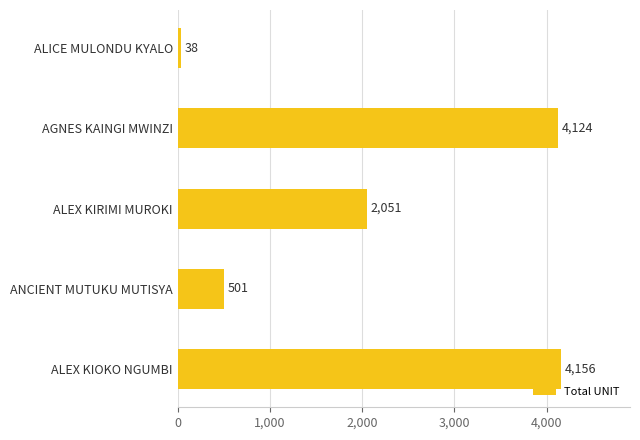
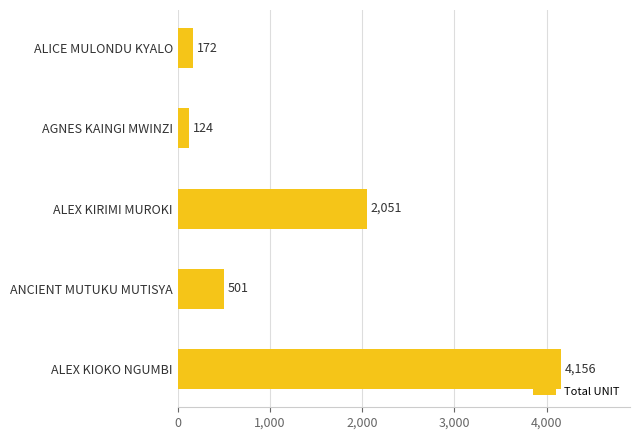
  {
-   "ALICE MULONDU KYALO": "38",
-   "AGNES KAINGI MWINZI": "4,124",
+   "ALICE MULONDU KYALO": "172",
+   "AGNES KAINGI MWINZI": "124",
    "ALEX KIRIMI MUROKI": "2,051",
    "ANCIENT MUTUKU MUTISYA": "501",
    "ALEX KIOKO NGUMBI": "4,156"
  }
